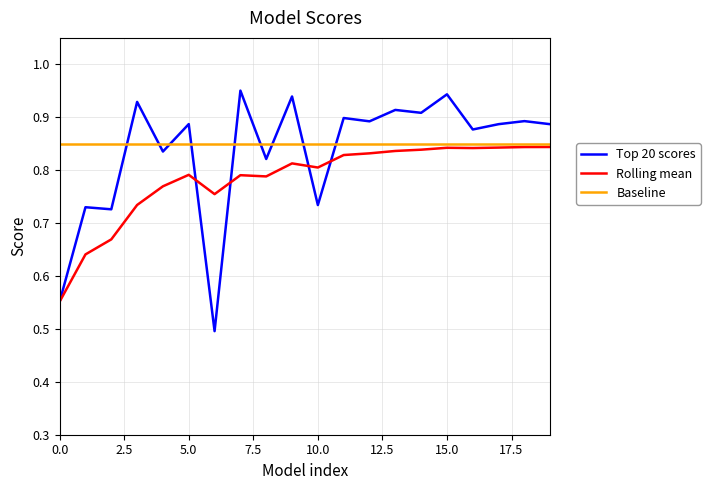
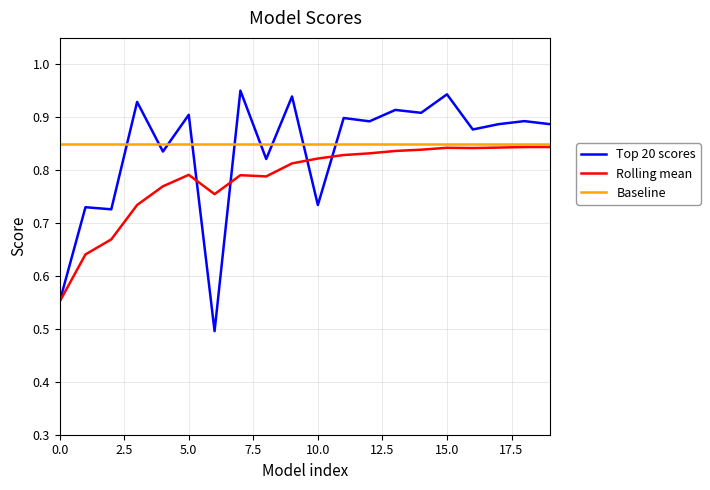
  {
    "Top 20 scores": {
-     "5.0": 0.89,
+     "5.0": 0.90,
      "10.0": 0.73,
      "15.0": 0.94
    },
    "Rolling mean": {
      "5.0": 0.79,
-     "10.0": 0.81,
+     "10.0": 0.82,
      "15.0": 0.84
    },
    "Baseline": {
      "0.0": 0.85,
      "5.0": 0.85,
      "10.0": 0.85,
      "15.0": 0.85
    }
  }
